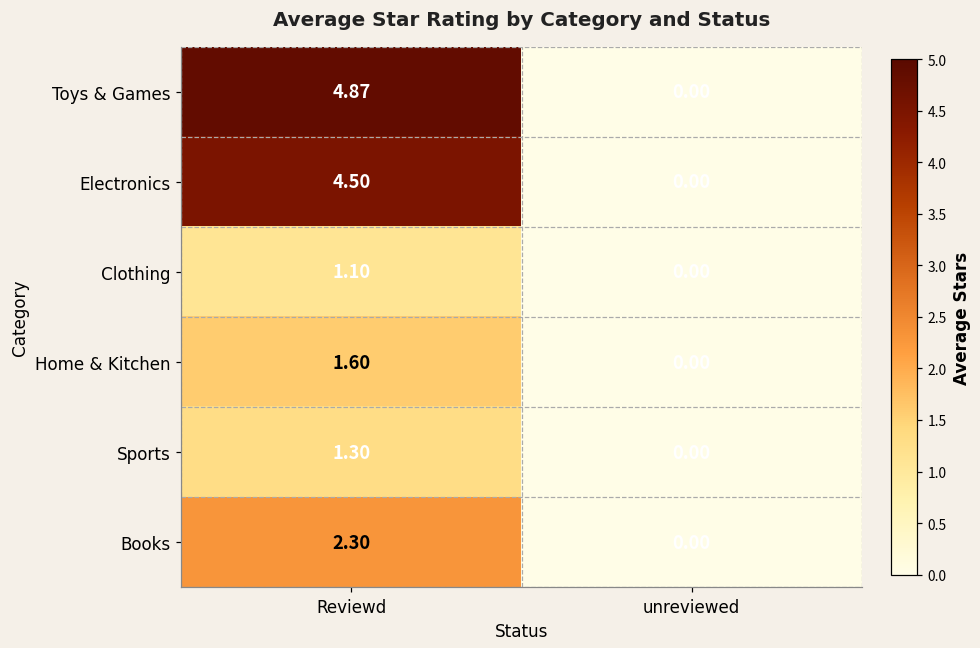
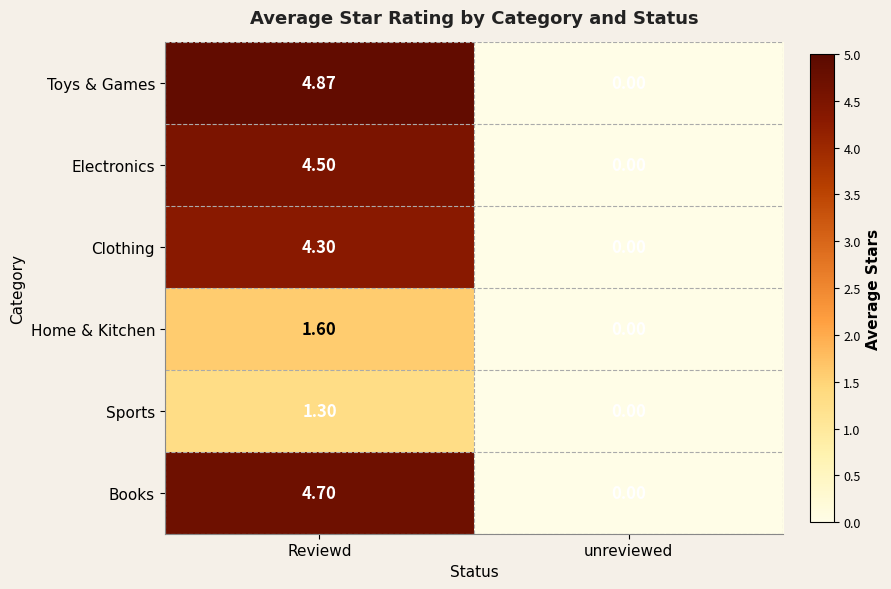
  {
    "Toys & Games": {
      "Reviewd": 4.87
    },
    "Electronics": {
      "Reviewd": 4.50
    },
    "Clothing": {
-     "Reviewd": 1.10
+     "Reviewd": 4.30
    },
    "Home & Kitchen": {
      "Reviewd": 1.60
    },
    "Sports": {
      "Reviewd": 1.30
    },
    "Books": {
-     "Reviewd": 2.30
+     "Reviewd": 4.70
    }
  }
